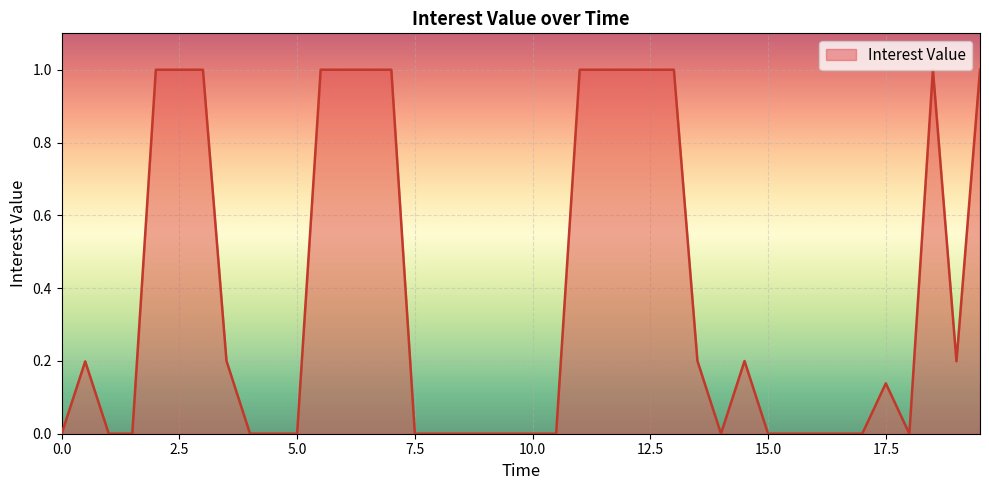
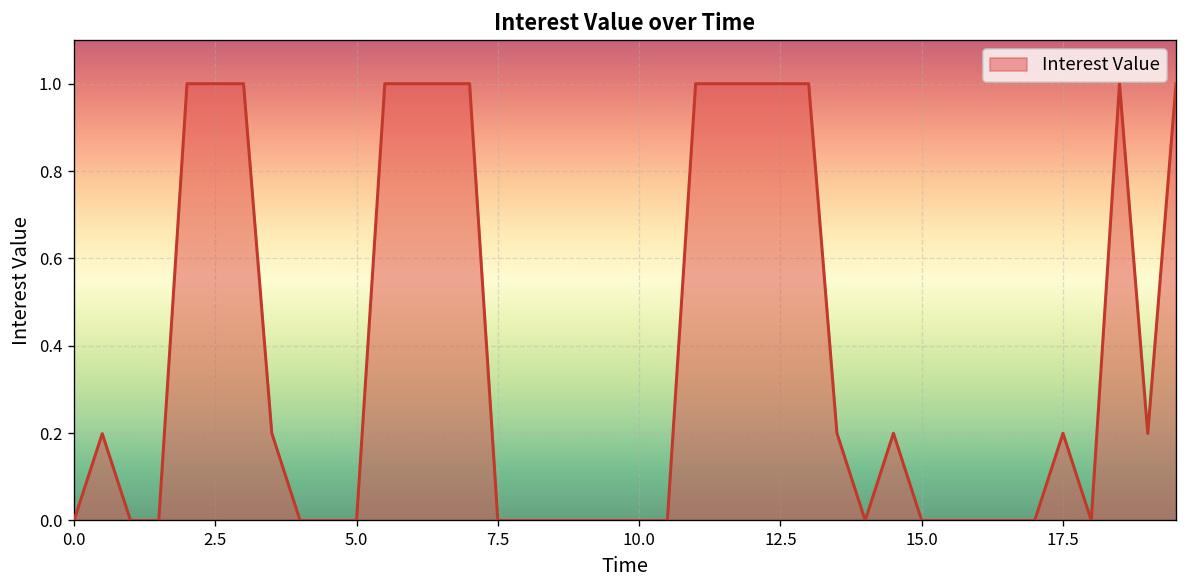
  {
    "0.0": 0.00,
    "2.5": 1.00,
    "5.0": 0.00,
    "7.5": 0.00,
    "10.0": 0.00,
    "12.5": 1.00,
    "15.0": 0.00,
-   "17.5": 0.14
+   "17.5": 0.20
  }
